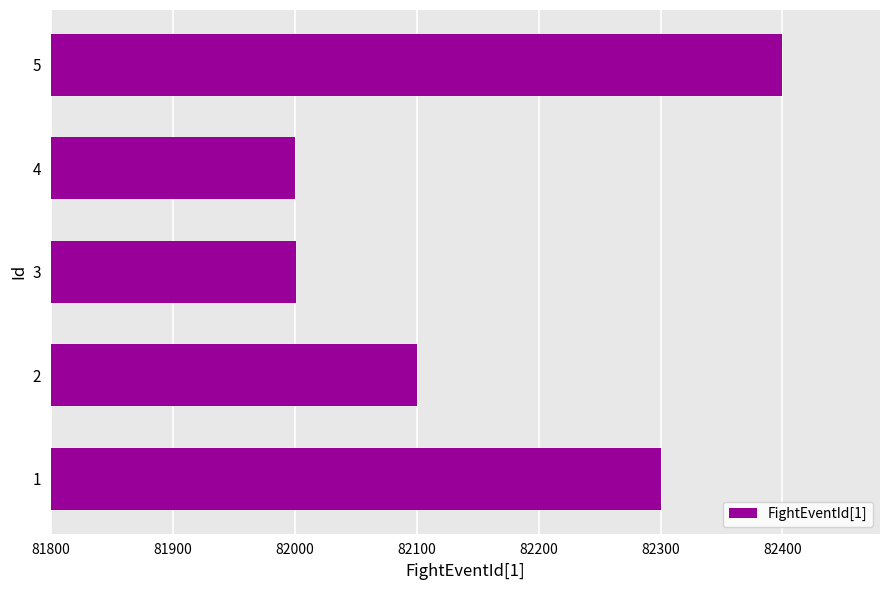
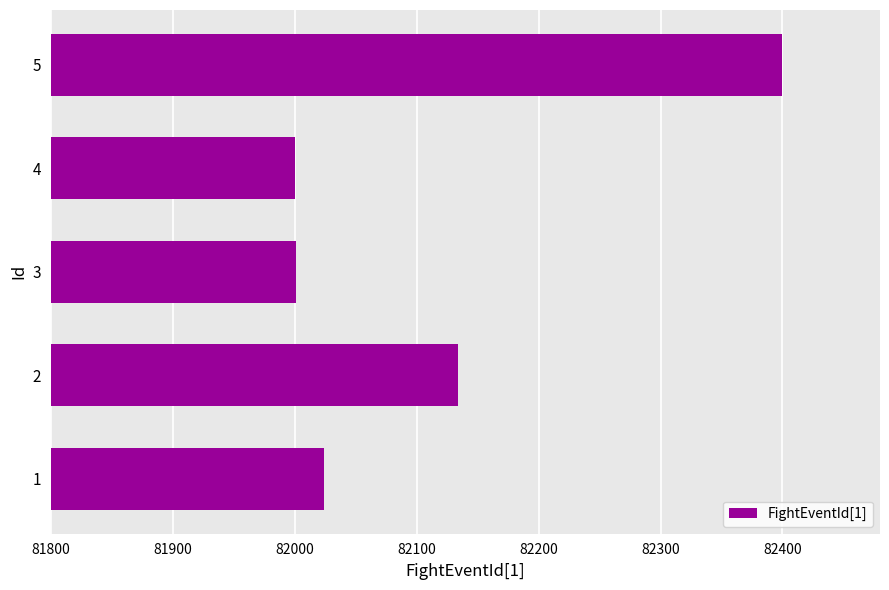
  {
    "5": 82400,
    "4": 82000,
    "3": 82001,
-   "2": 82100,
-   "1": 82300
+   "2": 82134,
+   "1": 82024
  }
